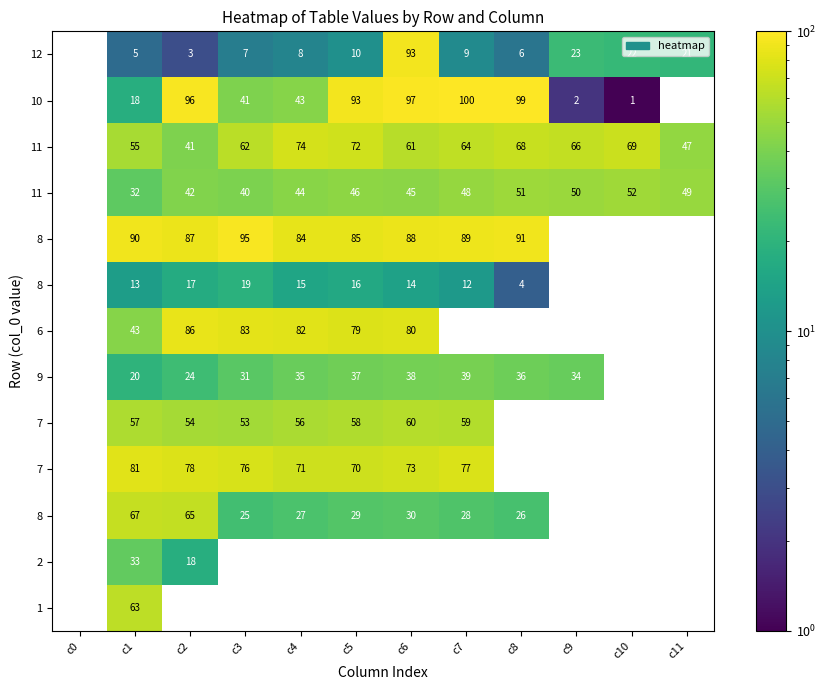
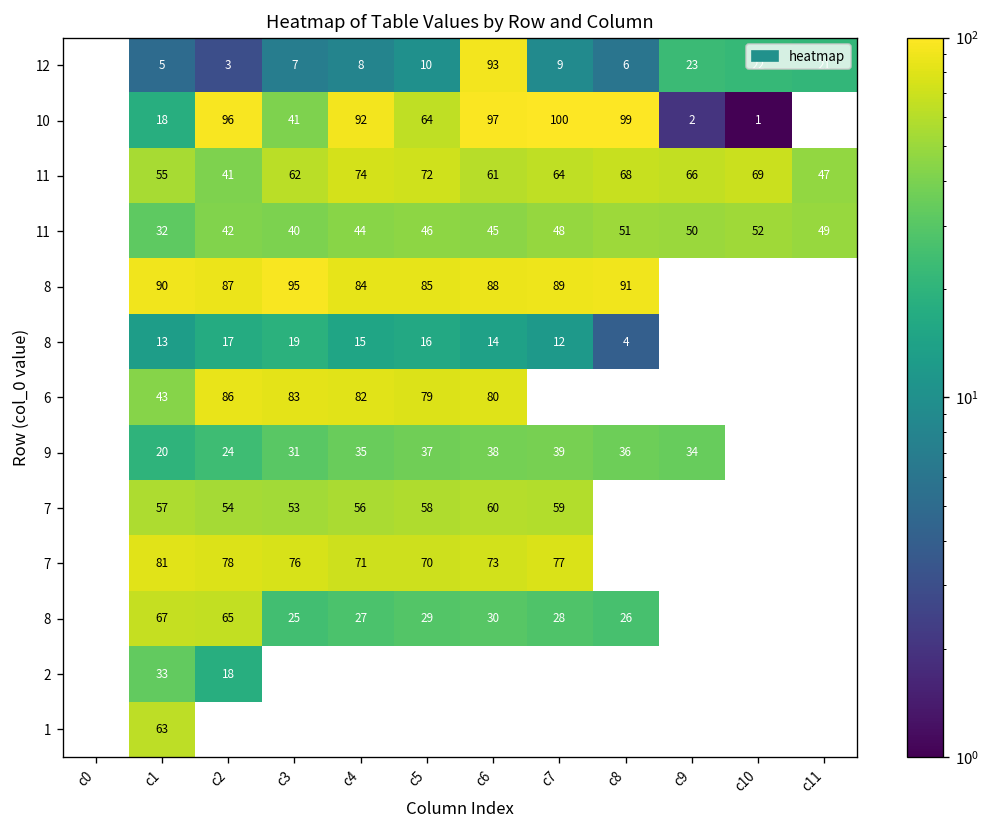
  {
    "12": {
      "c1": 5,
      "c2": 3,
      "c3": 7,
      "c4": 8,
      "c5": 10,
      "c6": 93,
      "c7": 9,
      "c8": 6,
      "c9": 23
    },
    "10": {
      "c1": 18,
      "c2": 96,
      "c3": 41,
-     "c4": 43,
-     "c5": 93,
+     "c4": 92,
+     "c5": 64,
      "c6": 97,
      "c7": 100,
      "c8": 99,
      "c9": 2,
      "c10": 1
    },
    "6": {
      "c1": 43,
      "c2": 86,
      "c3": 83,
      "c4": 82,
      "c5": 79,
      "c6": 80
    },
    "9": {
      "c1": 20,
      "c2": 24,
      "c3": 31,
      "c4": 35,
      "c5": 37,
      "c6": 38,
      "c7": 39,
      "c8": 36,
      "c9": 34
    },
    "2": {
      "c1": 33,
      "c2": 18
    },
    "1": {
      "c1": 63
    }
  }
